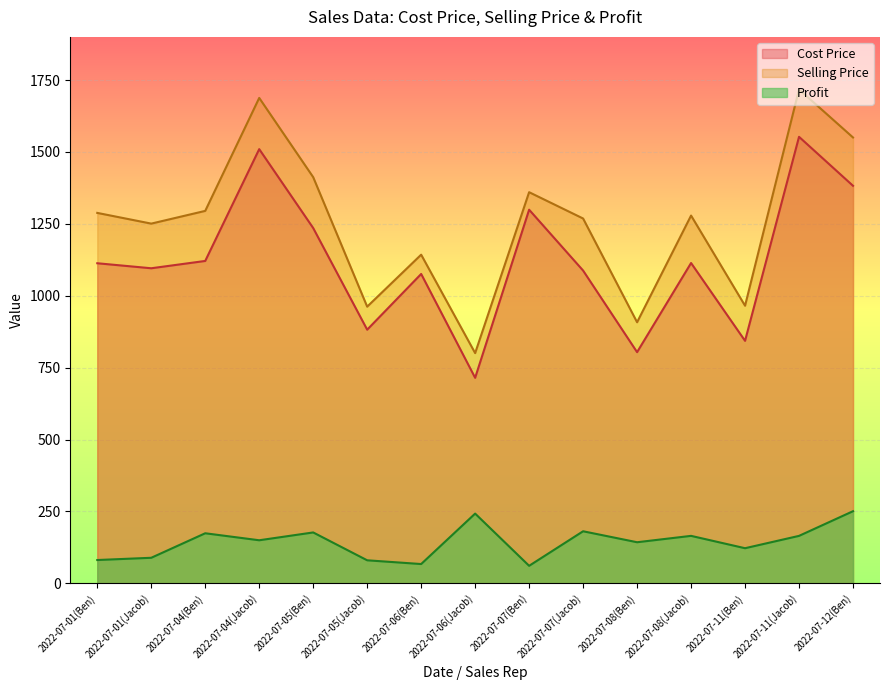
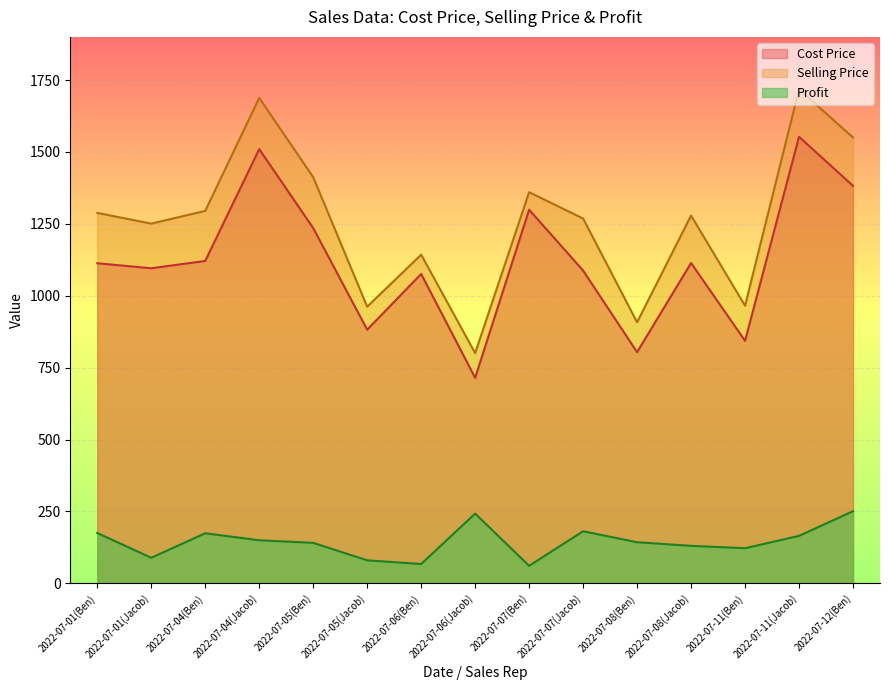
  {
    "Profit": {
-     "2022-07-01(Ben)": 80,
+     "2022-07-01(Ben)": 180,
      "2022-07-01(Jacob)": 90,
      "2022-07-04(Ben)": 170,
      "2022-07-04(Jacob)": 150,
-     "2022-07-05(Ben)": 180,
+     "2022-07-05(Ben)": 140,
      "2022-07-05(Jacob)": 80,
      "2022-07-06(Ben)": 70,
      "2022-07-06(Jacob)": 240,
      "2022-07-07(Ben)": 60,
      "2022-07-07(Jacob)": 180,
      "2022-07-08(Ben)": 140,
-     "2022-07-08(Jacob)": 170,
+     "2022-07-08(Jacob)": 130,
      "2022-07-11(Ben)": 120,
      "2022-07-11(Jacob)": 160,
      "2022-07-12(Ben)": 250
    }
  }
